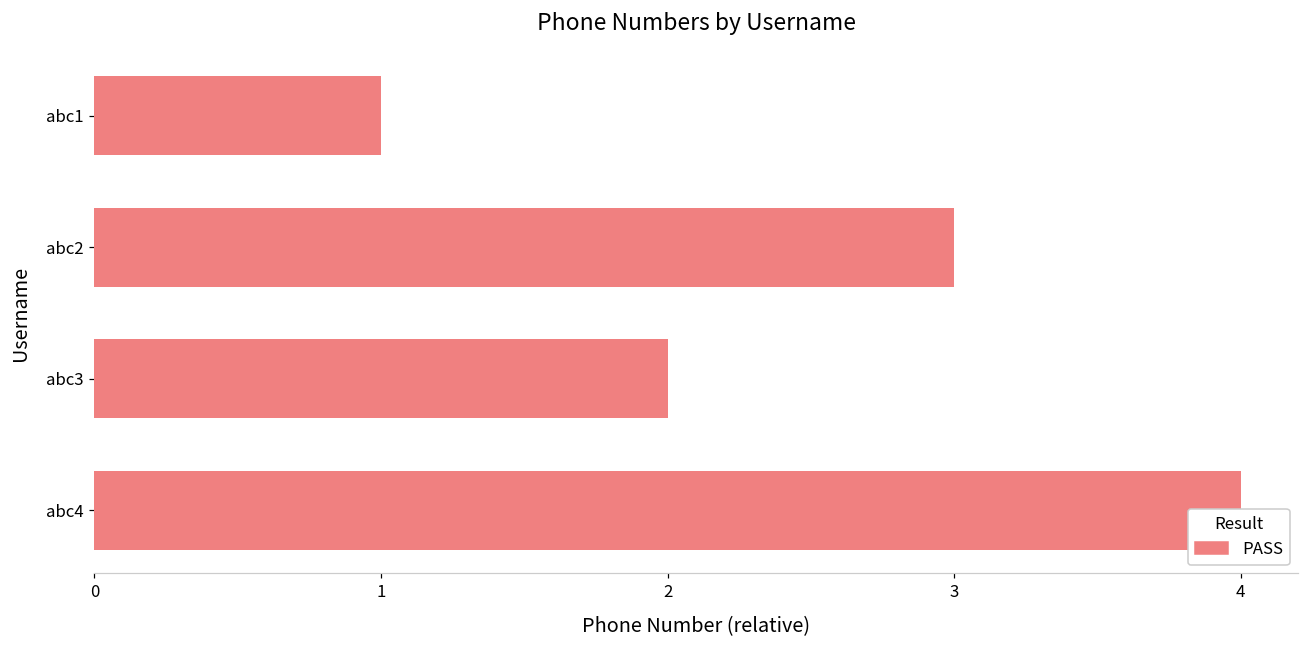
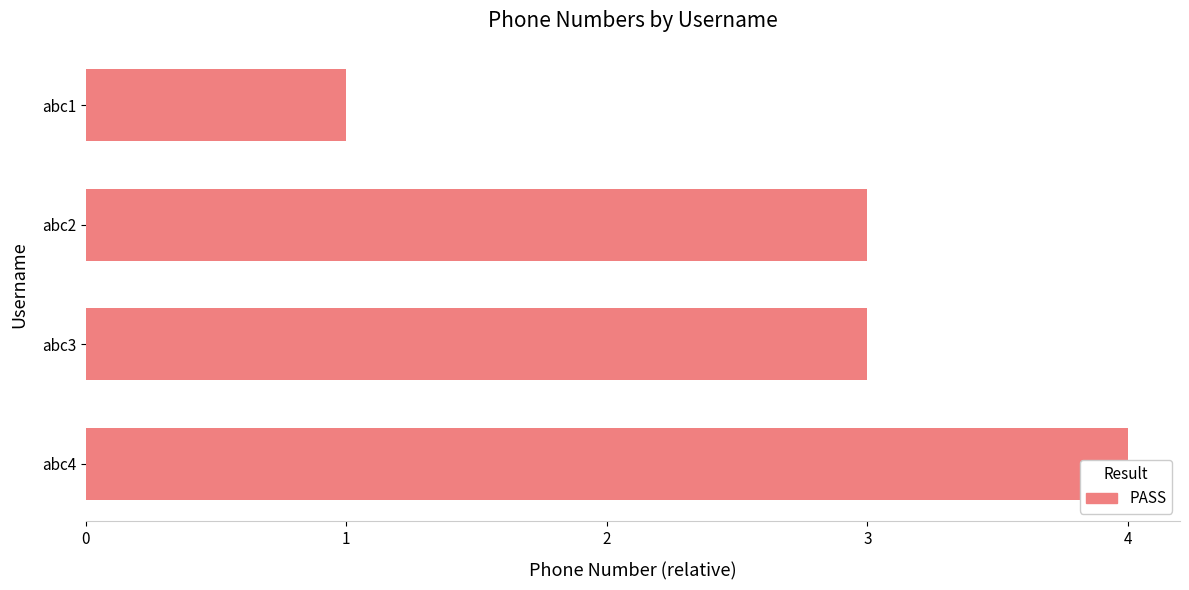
  {
    "abc1": 1.00,
    "abc2": 3.00,
-   "abc3": 2.00
+   "abc3": 3.00
  }
